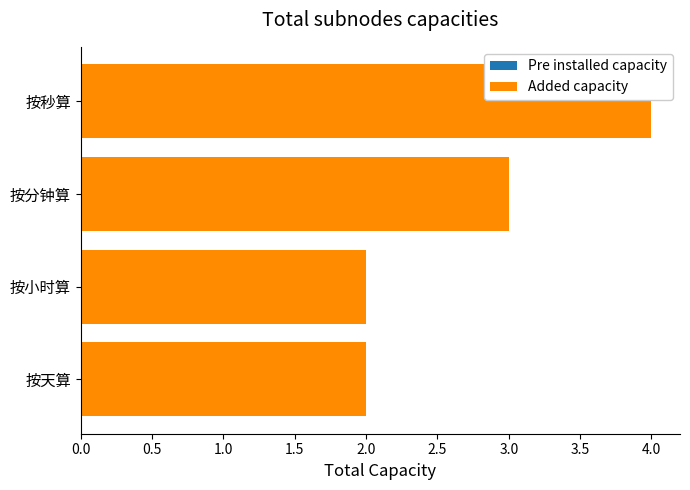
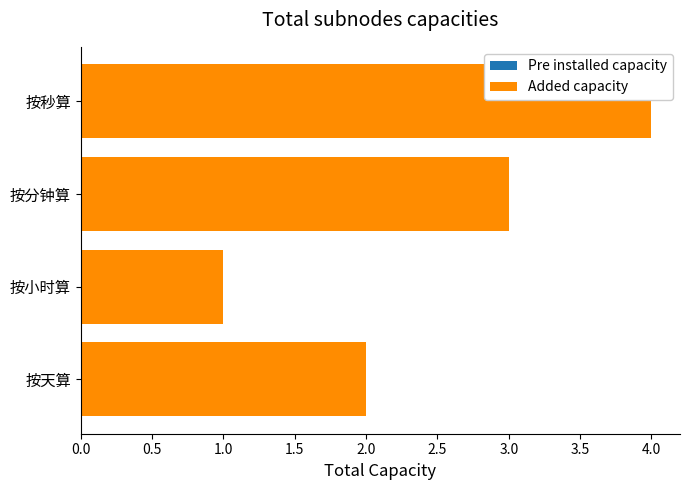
  {
    "Pre installed capacity": {
      "按秒算": 0,
      "按分钟算": 0,
      "按小时算": 0,
      "按天算": 0
    },
    "Added capacity": {
      "按秒算": 4,
      "按分钟算": 3,
-     "按小时算": 2,
+     "按小时算": 1,
      "按天算": 2
    }
  }
